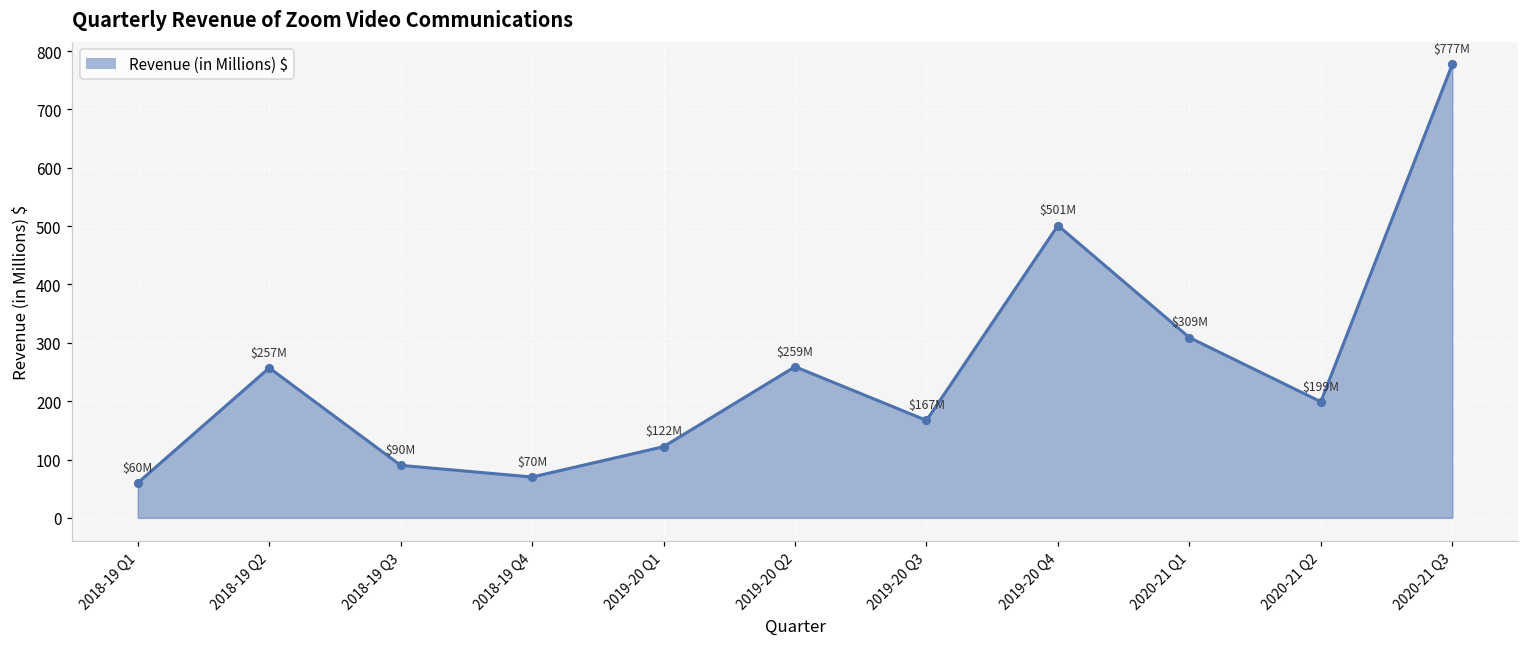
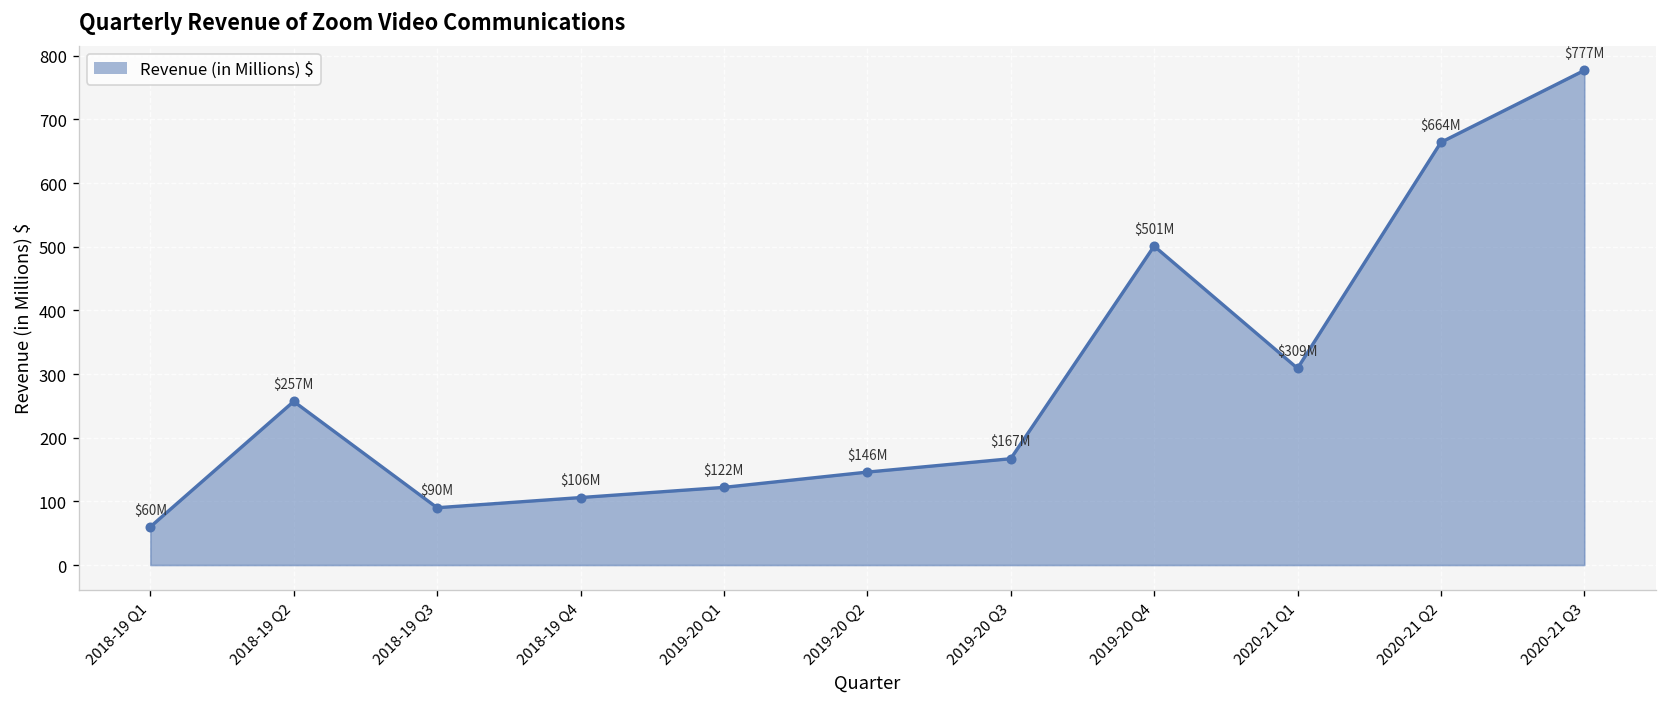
  {
    "2018-19 Q1": "$60M",
    "2018-19 Q2": "$257M",
    "2018-19 Q3": "$90M",
-   "2018-19 Q4": "$70M",
+   "2018-19 Q4": "$106M",
    "2019-20 Q1": "$122M",
-   "2019-20 Q2": "$259M",
+   "2019-20 Q2": "$146M",
    "2019-20 Q3": "$167M",
    "2019-20 Q4": "$501M",
    "2020-21 Q1": "$309M",
-   "2020-21 Q2": "$199M",
+   "2020-21 Q2": "$664M",
    "2020-21 Q3": "$777M"
  }
